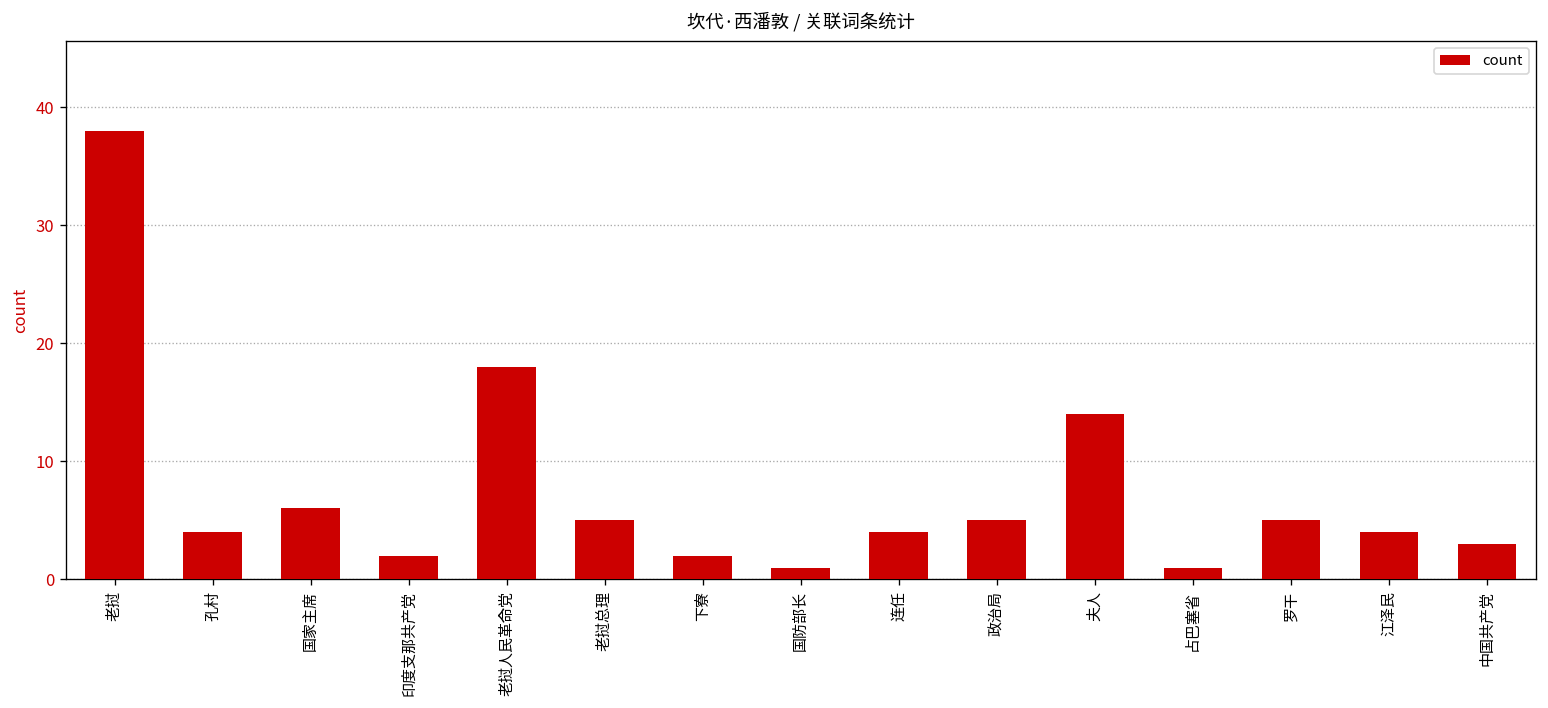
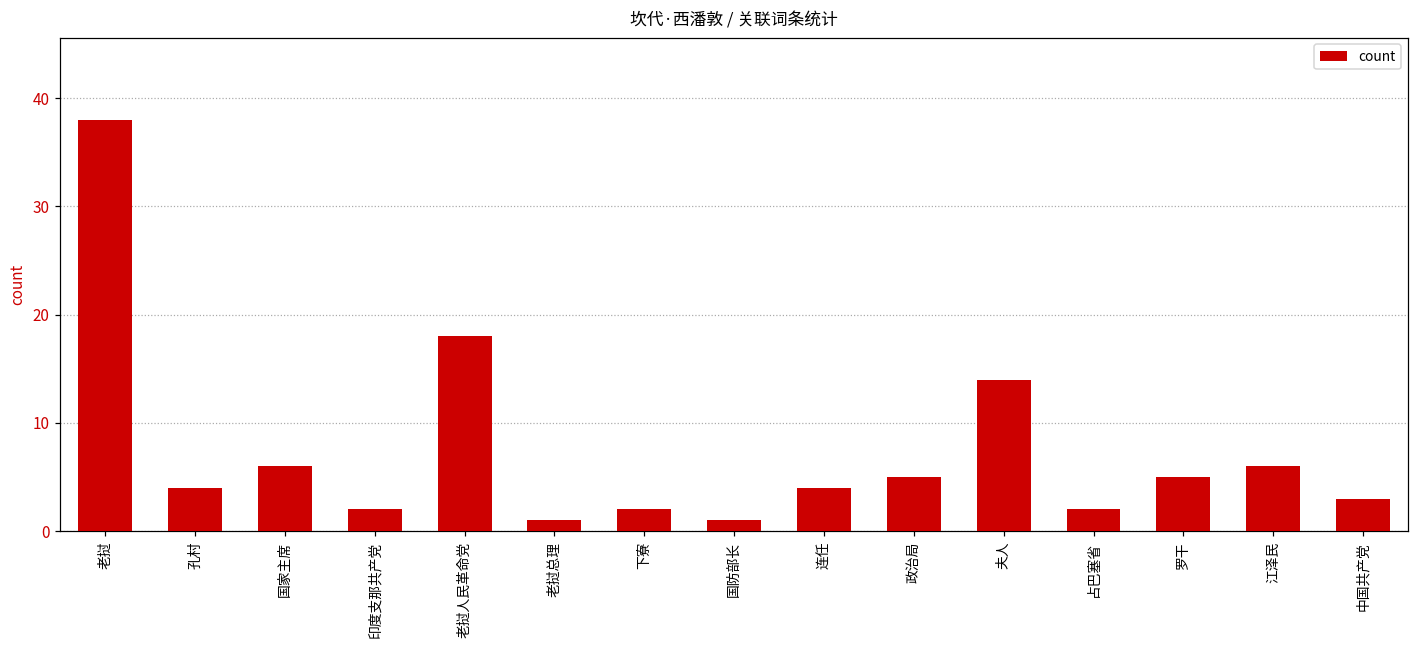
  {
    "老挝": 38,
    "孔村": 4,
    "国家主席": 6,
    "印度支那共产党": 2,
    "老挝人民革命党": 18,
-   "老挝总理": 5,
+   "老挝总理": 1,
    "下寮": 2,
    "国防部长": 1,
    "连任": 4,
    "政治局": 5,
    "夫人": 14,
-   "占巴塞省": 1,
+   "占巴塞省": 2,
    "罗干": 5,
-   "江泽民": 4,
+   "江泽民": 6,
    "中国共产党": 3
  }
